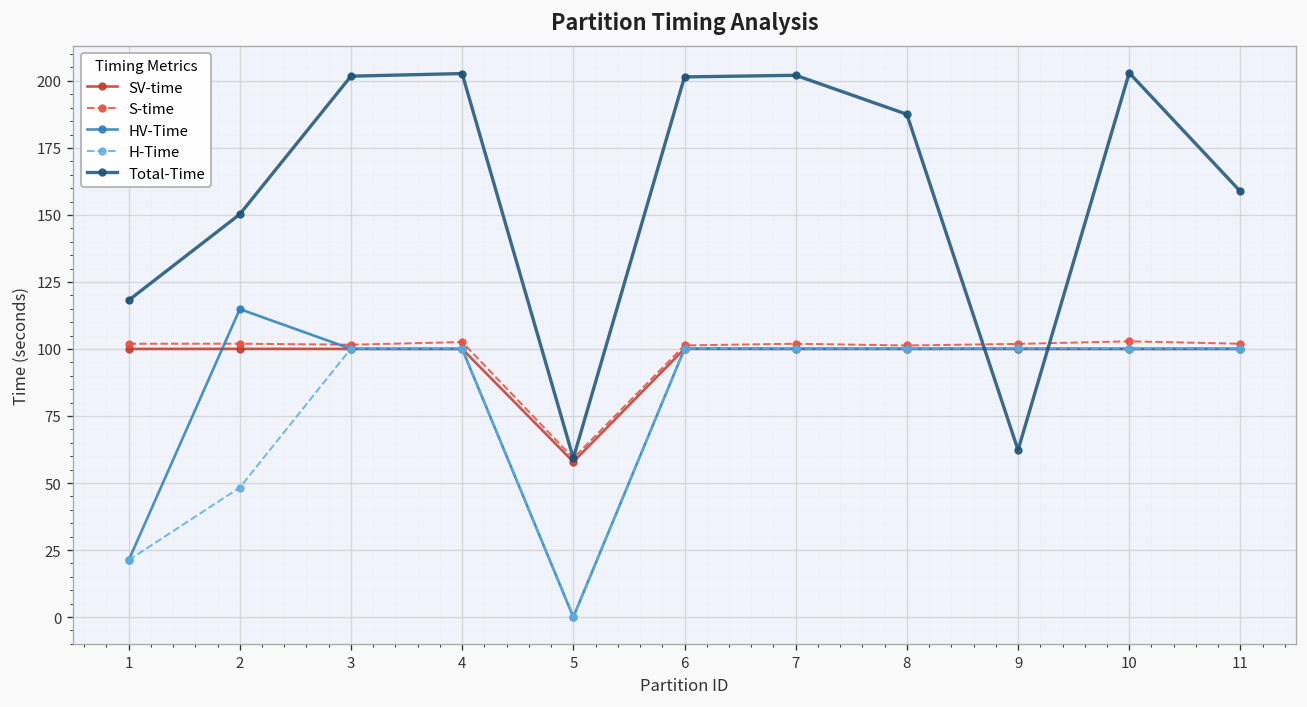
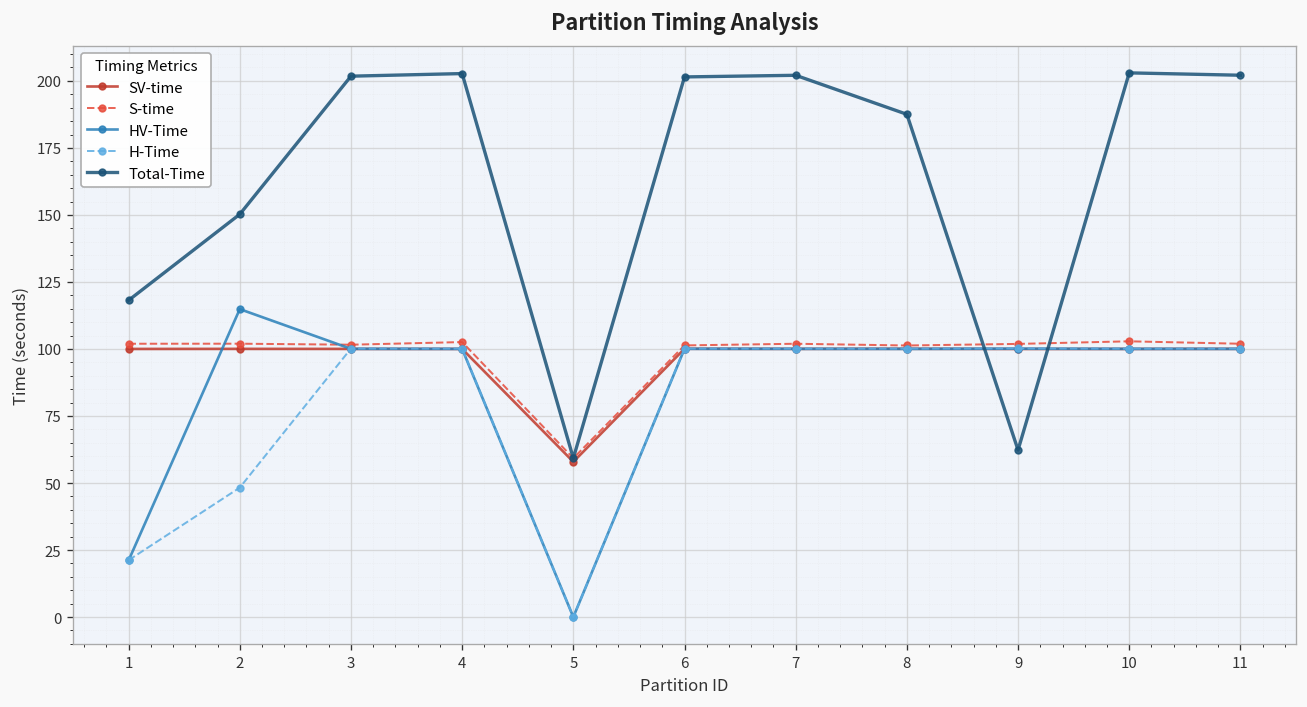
  {
    "HV-Time": {
      "2": 115
    },
    "H-Time": {
      "2": 48
    },
    "Total-Time": {
      "1": 118,
      "2": 150,
      "3": 202,
      "4": 203,
      "6": 201,
      "7": 202,
      "8": 188,
      "9": 62,
      "10": 203,
-     "11": 159
+     "11": 202
    }
  }
